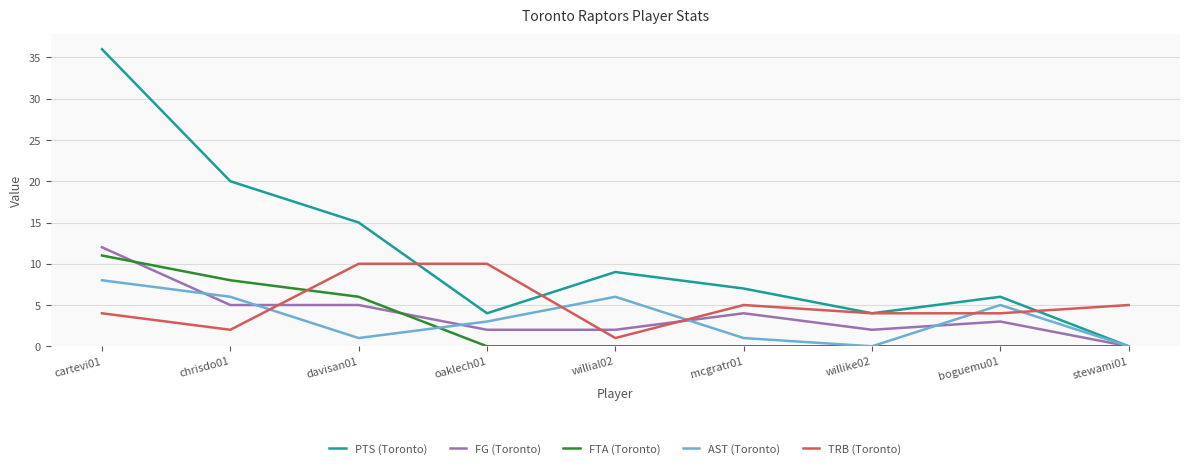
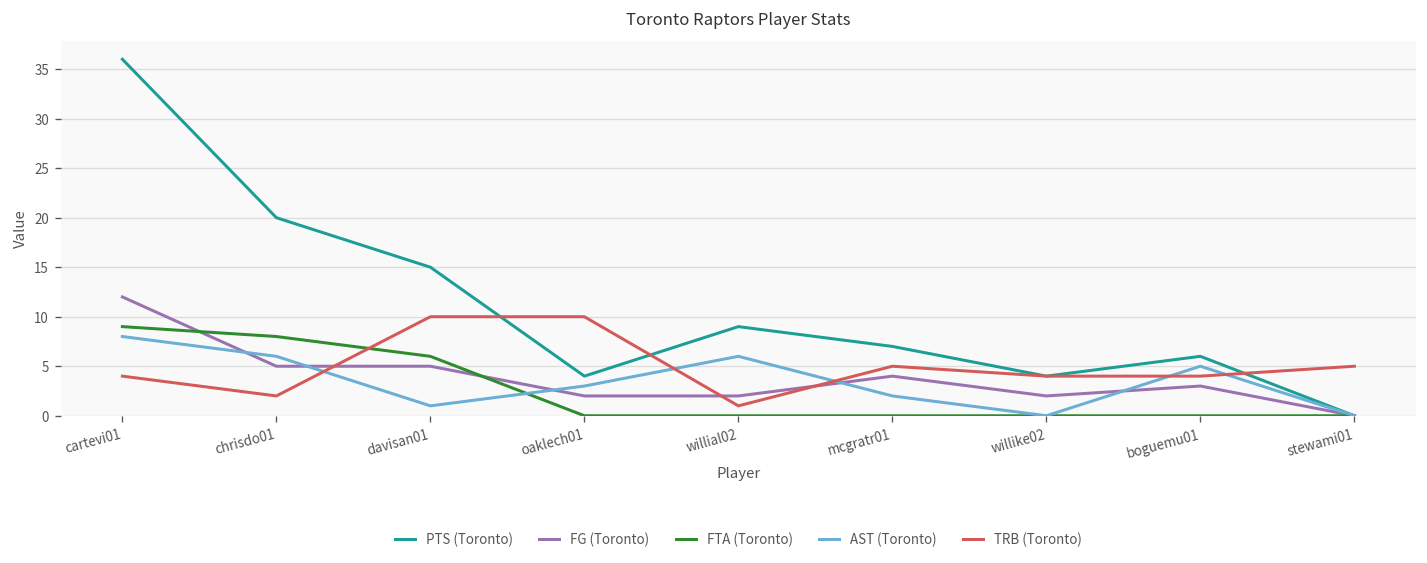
  {
    "PTS (Toronto)": {
      "cartevi01": 36,
      "chrisdo01": 20,
      "davisan01": 15,
      "oaklech01": 4,
      "willial02": 9,
      "mcgratr01": 7,
      "boguemu01": 6
    },
    "FG (Toronto)": {
      "cartevi01": 12,
      "chrisdo01": 5,
      "davisan01": 5,
      "oaklech01": 2,
      "willial02": 2,
      "mcgratr01": 4,
      "willike02": 2,
      "boguemu01": 3
    },
    "FTA (Toronto)": {
-     "cartevi01": 11,
+     "cartevi01": 9,
      "chrisdo01": 8,
      "davisan01": 6,
      "oaklech01": 0,
      "willial02": 0,
      "mcgratr01": 0,
      "boguemu01": 0
    },
    "AST (Toronto)": {
      "cartevi01": 8,
      "chrisdo01": 6,
      "davisan01": 1,
      "oaklech01": 3,
      "willial02": 6,
-     "mcgratr01": 1,
+     "mcgratr01": 2,
      "boguemu01": 5
    },
    "TRB (Toronto)": {
      "cartevi01": 4,
      "chrisdo01": 2,
      "davisan01": 10,
      "oaklech01": 10,
      "willial02": 1,
      "mcgratr01": 5,
      "boguemu01": 4,
      "stewami01": 5
    }
  }
